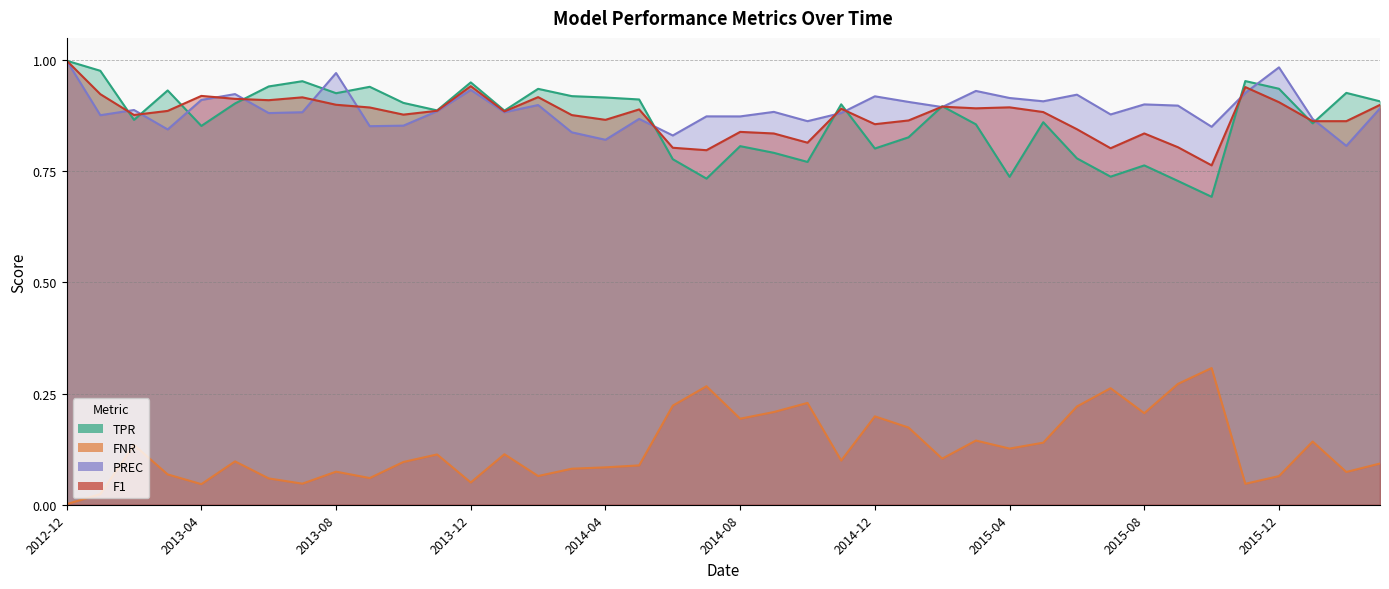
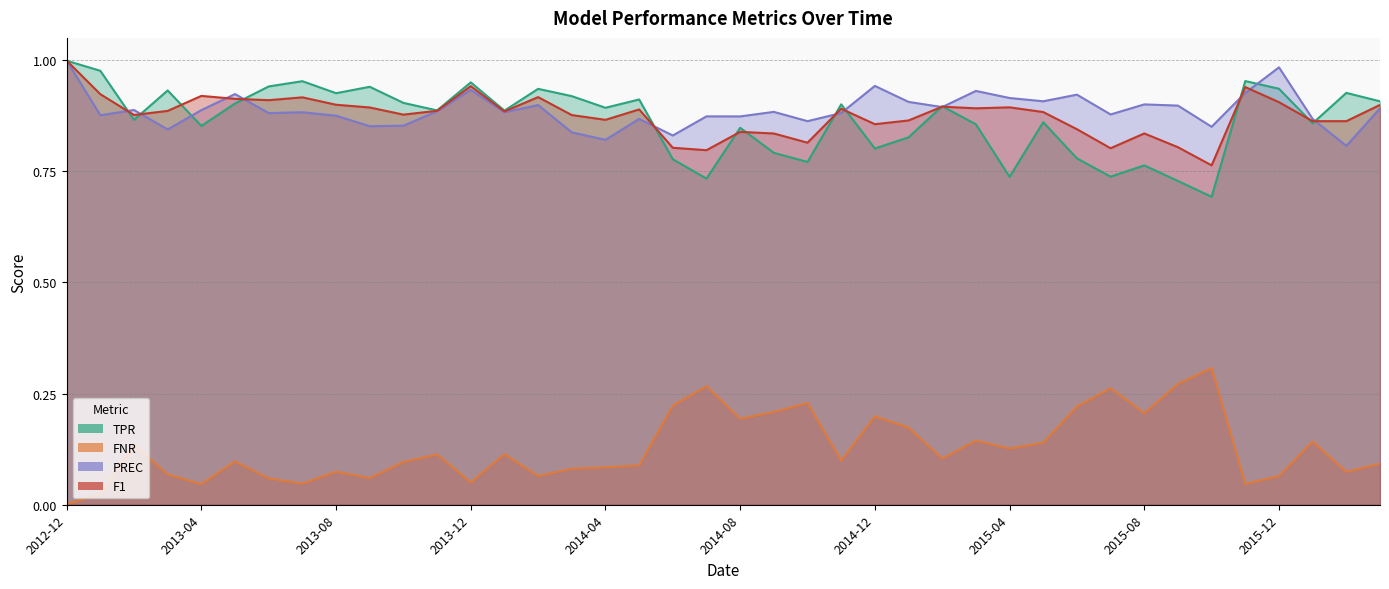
  {
    "TPR": {
      "2013-04": 0.85,
      "2013-08": 0.93,
      "2013-12": 0.95,
-     "2014-04": 0.92,
-     "2014-08": 0.81,
+     "2014-04": 0.89,
+     "2014-08": 0.85,
      "2014-12": 0.80,
      "2015-04": 0.74,
      "2015-08": 0.76,
      "2015-12": 0.94
    },
    "PREC": {
-     "2013-04": 0.91,
-     "2013-08": 0.97,
+     "2013-04": 0.89,
+     "2013-08": 0.88,
      "2013-12": 0.93,
      "2014-04": 0.82,
      "2014-08": 0.87,
-     "2014-12": 0.92,
+     "2014-12": 0.94,
      "2015-04": 0.91,
      "2015-08": 0.90,
      "2015-12": 0.98
    }
  }
